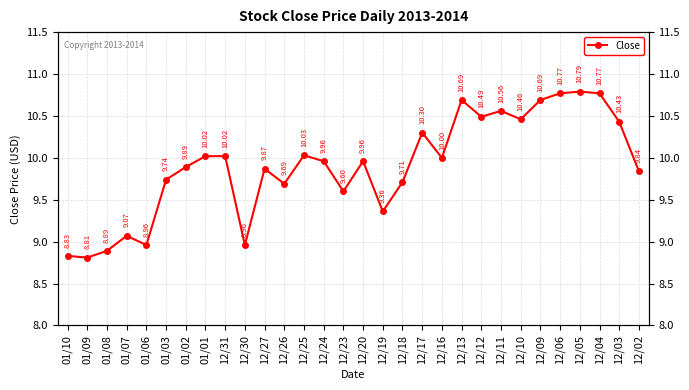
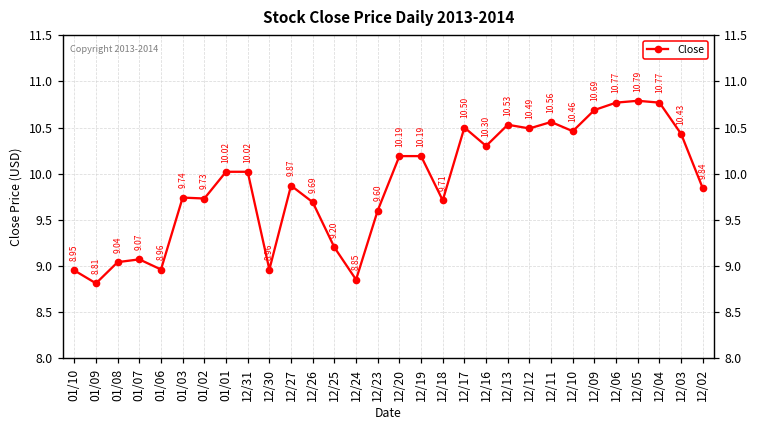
  {
-   "01/10": 8.83,
+   "01/10": 8.95,
    "01/09": 8.81,
-   "01/08": 8.89,
+   "01/08": 9.04,
    "01/07": 9.07,
    "01/06": 8.96,
    "01/03": 9.74,
-   "01/02": 9.89,
+   "01/02": 9.73,
    "01/01": 10.02,
    "12/31": 10.02,
    "12/30": 8.96,
    "12/27": 9.87,
    "12/26": 9.69,
-   "12/25": 10.03,
-   "12/24": 9.96,
+   "12/25": 9.20,
+   "12/24": 8.85,
    "12/23": 9.60,
-   "12/20": 9.96,
-   "12/19": 9.36,
+   "12/20": 10.19,
+   "12/19": 10.19,
    "12/18": 9.71,
-   "12/17": 10.30,
-   "12/16": 10.00,
-   "12/13": 10.69,
+   "12/17": 10.50,
+   "12/16": 10.30,
+   "12/13": 10.53,
    "12/12": 10.49,
    "12/11": 10.56,
    "12/10": 10.46,
    "12/09": 10.69,
    "12/06": 10.77,
    "12/05": 10.79,
    "12/04": 10.77,
    "12/03": 10.43,
    "12/02": 9.84
  }
